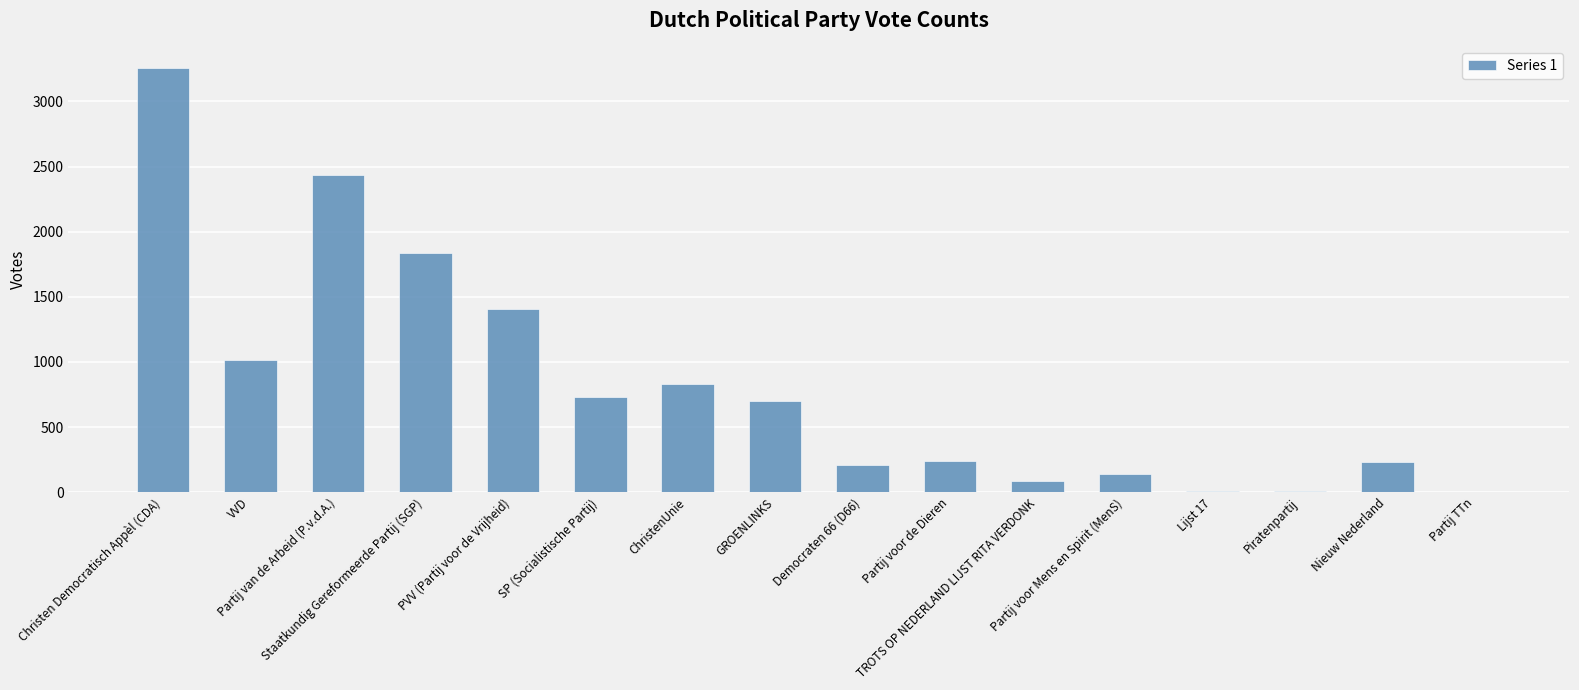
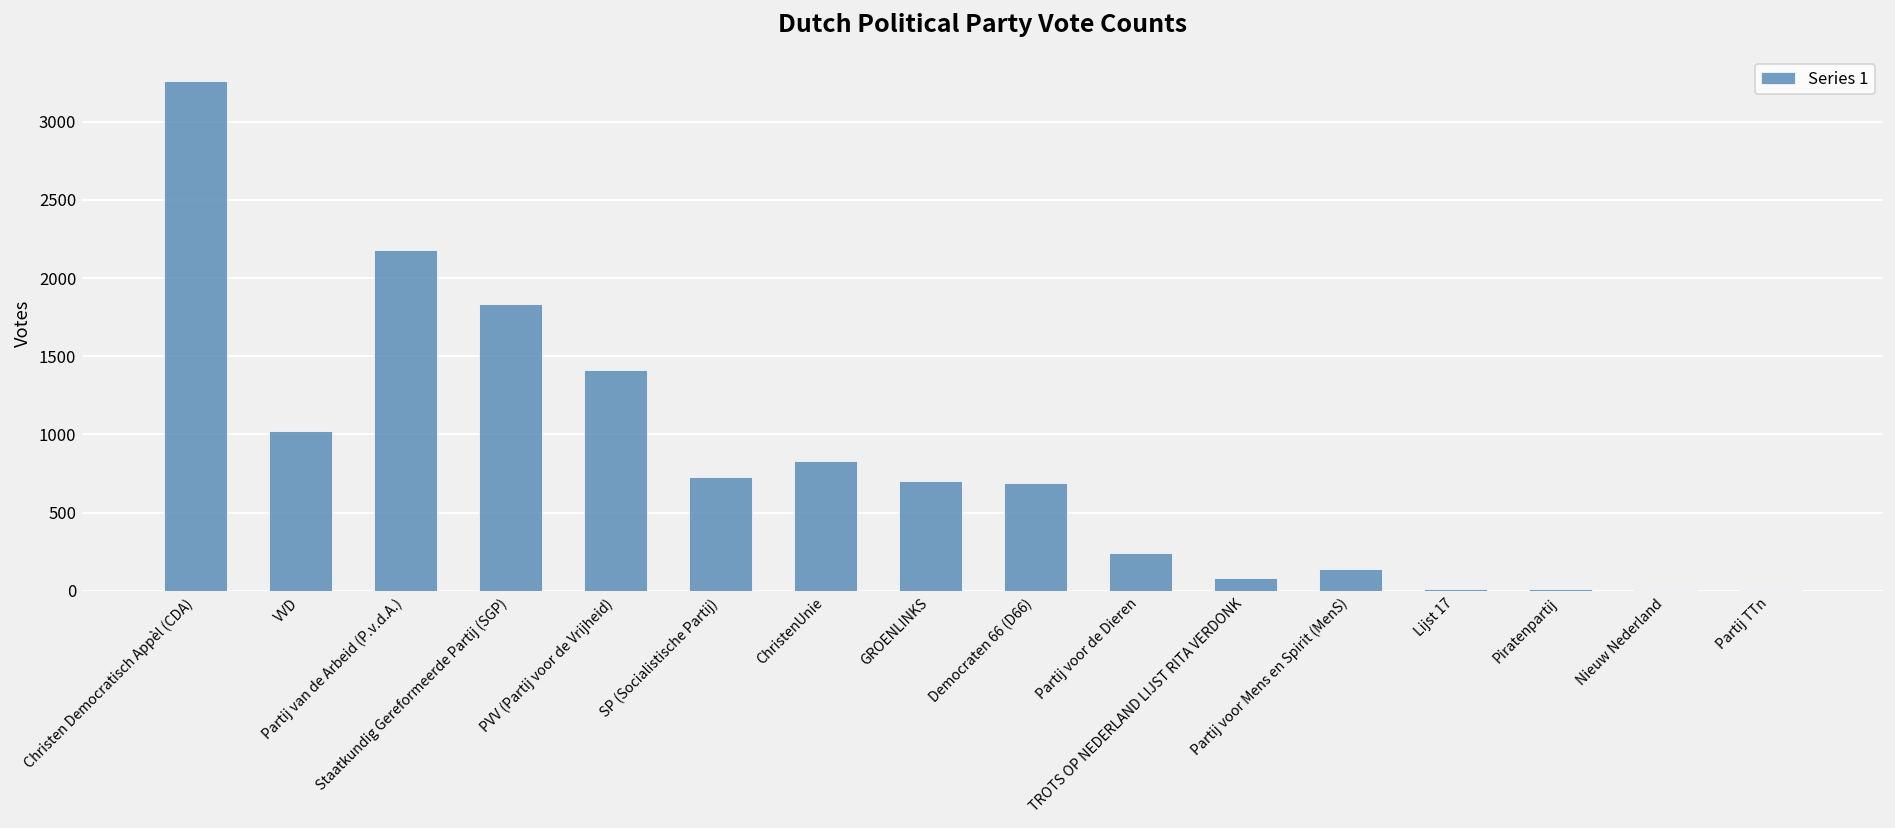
  {
    "Christen Democratisch Appèl (CDA)": 3260,
    "VVD": 1020,
-   "Partij van de Arbeid (P.v.d.A.)": 2440,
+   "Partij van de Arbeid (P.v.d.A.)": 2180,
    "Staatkundig Gereformeerde Partij (SGP)": 1840,
    "PVV (Partij voor de Vrijheid)": 1410,
    "SP (Socialistische Partij)": 730,
    "ChristenUnie": 830,
    "GROENLINKS": 700,
-   "Democraten 66 (D66)": 210,
+   "Democraten 66 (D66)": 690,
    "Partij voor de Dieren": 240,
    "TROTS OP NEDERLAND LIJST RITA VERDONK": 80,
    "Partij voor Mens en Spirit (MenS)": 140,
-   "Nieuw Nederland": 230
+   "Nieuw Nederland": 0
  }
